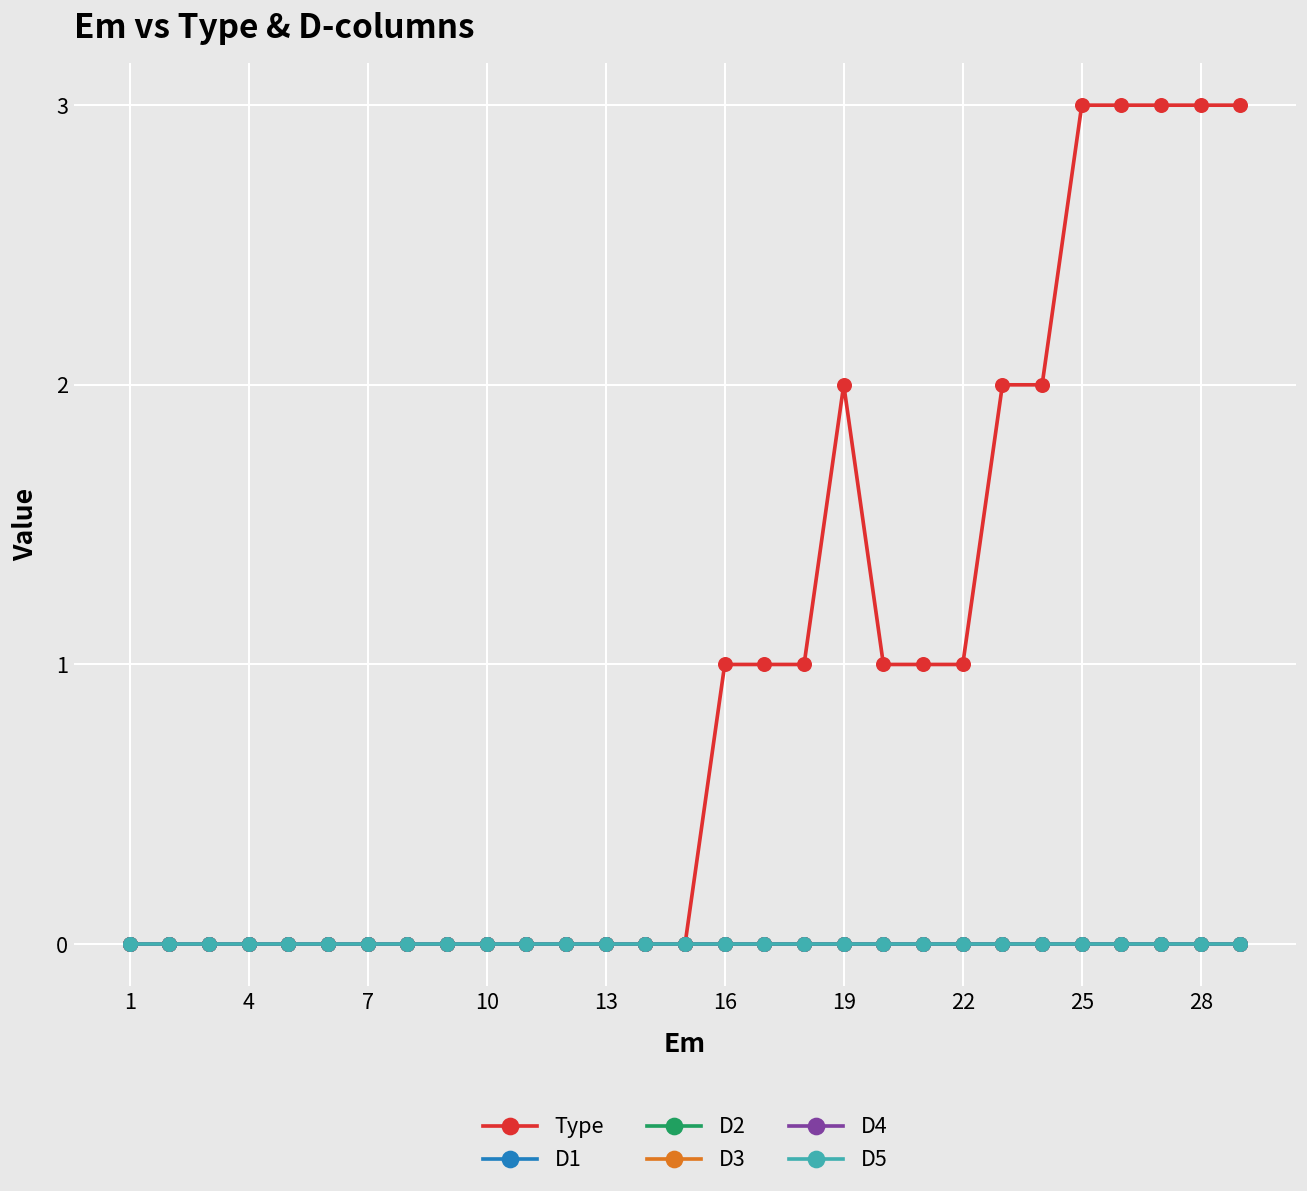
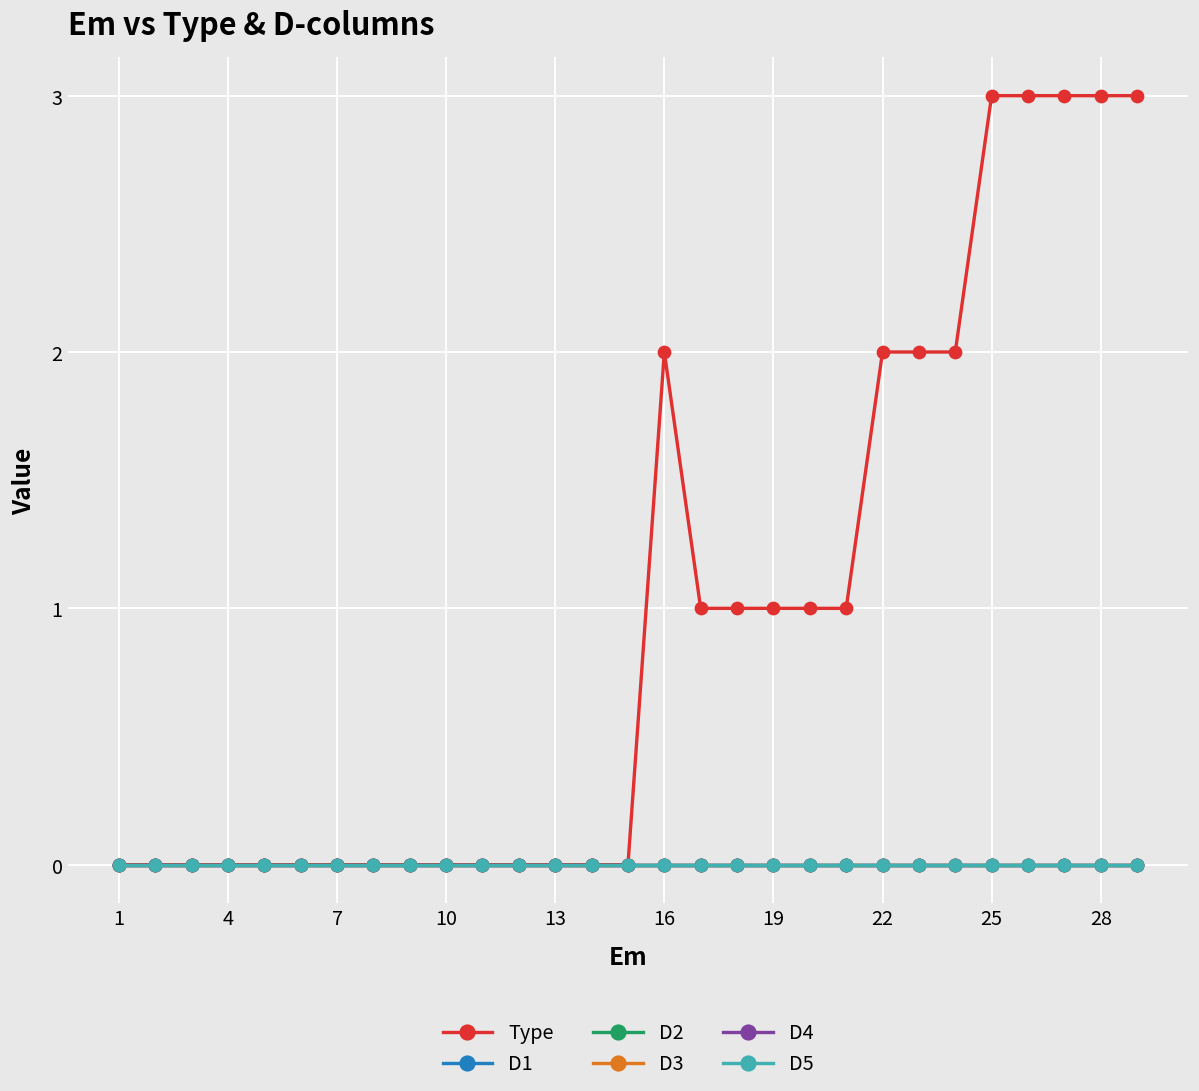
  {
    "Type": {
-     "16": 1,
-     "19": 2,
-     "22": 1,
+     "16": 2,
+     "19": 1,
+     "22": 2,
      "25": 3,
      "28": 3
    },
    "D5": {
      "16": 0,
      "19": 0,
      "22": 0,
      "25": 0,
      "28": 0
    }
  }
